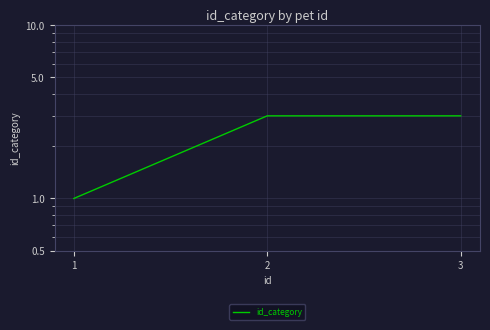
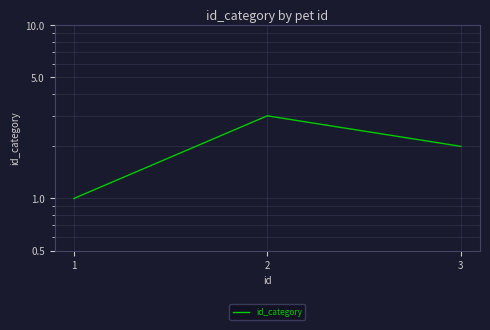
  {
    "1": 1,
    "2": 3,
-   "3": 3
+   "3": 2
  }
